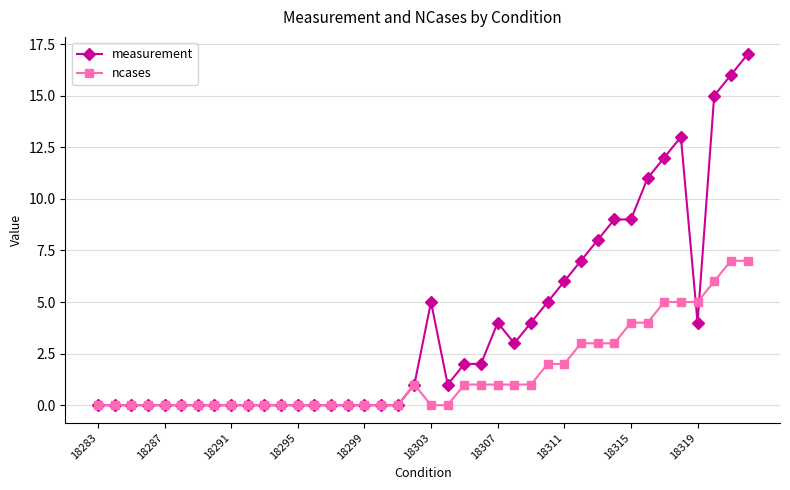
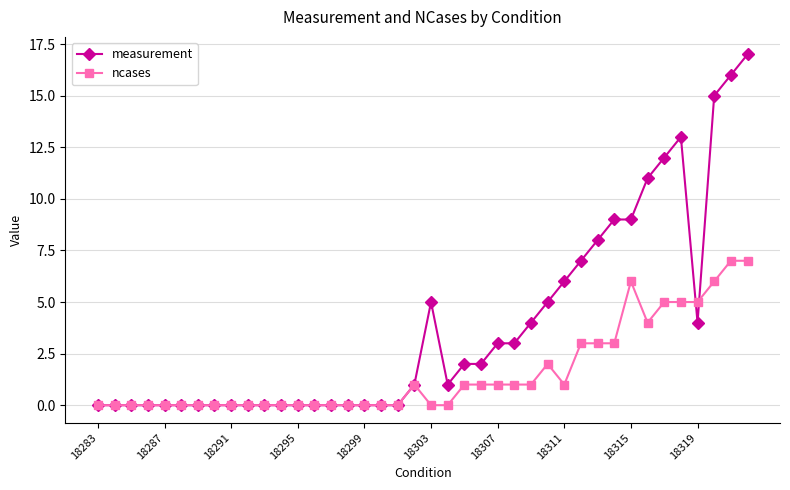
  {
    "measurement": {
      "18303": 5,
-     "18307": 4,
+     "18307": 3,
      "18311": 6,
      "18315": 9,
      "18319": 4
    },
    "ncases": {
      "18303": 0,
      "18307": 1,
-     "18311": 2,
-     "18315": 4,
+     "18311": 1,
+     "18315": 6,
      "18319": 5
    }
  }
